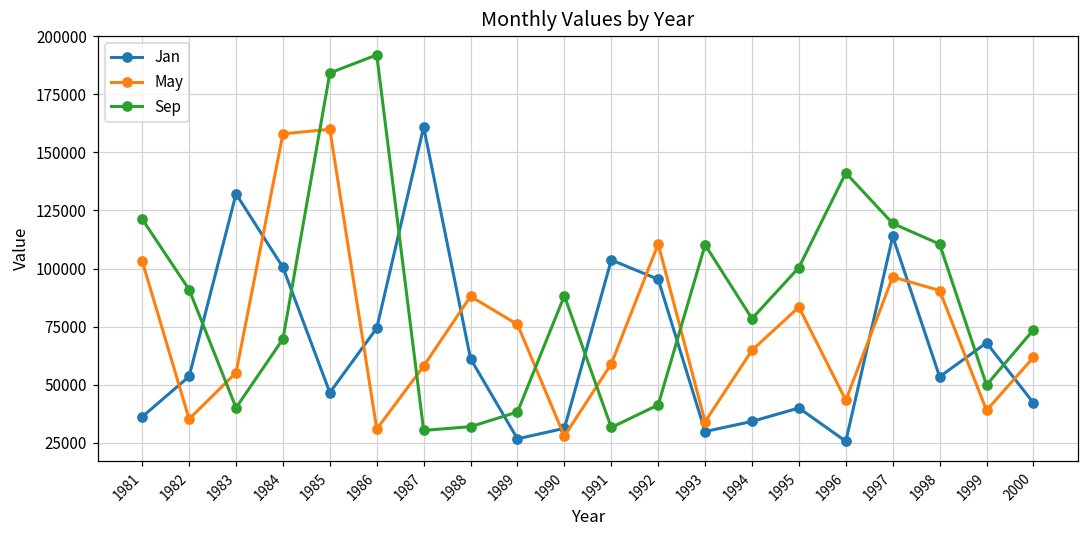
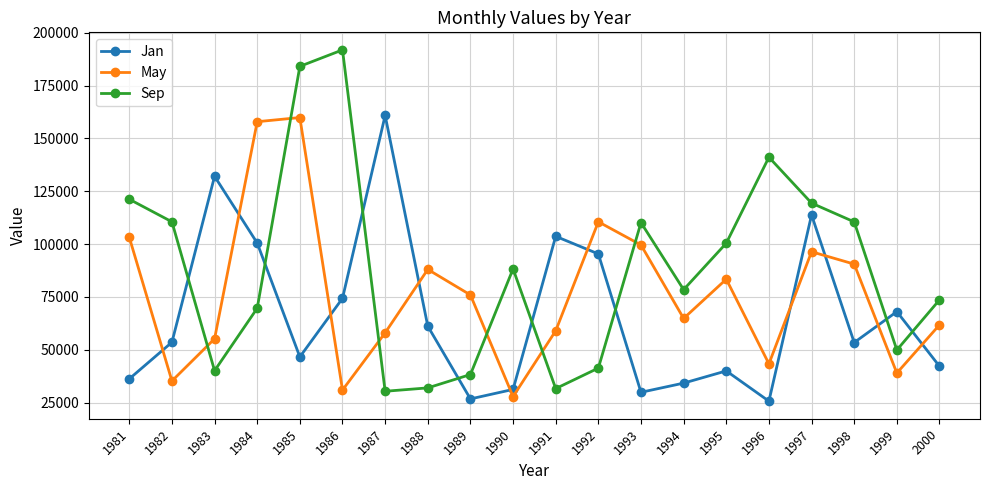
  {
    "Jan": {
      "1981": 36000,
      "1982": 54000,
      "1983": 132000,
      "1984": 100000,
      "1985": 47000,
      "1986": 74000,
      "1987": 161000,
      "1988": 61000,
      "1989": 27000,
      "1990": 31000,
      "1991": 104000,
      "1992": 95000,
      "1993": 30000,
      "1994": 34000,
      "1995": 40000,
      "1996": 26000,
      "1997": 114000,
      "1998": 53000,
      "1999": 68000,
      "2000": 42000
    },
    "May": {
      "1981": 103000,
      "1982": 35000,
      "1983": 55000,
      "1984": 158000,
      "1985": 160000,
      "1986": 31000,
      "1987": 58000,
      "1988": 88000,
      "1989": 76000,
      "1990": 28000,
      "1991": 59000,
      "1992": 111000,
-     "1993": 34000,
+     "1993": 100000,
      "1994": 65000,
      "1995": 83000,
      "1996": 43000,
      "1997": 96000,
      "1998": 91000,
      "1999": 39000,
      "2000": 62000
    },
    "Sep": {
      "1981": 121000,
-     "1982": 91000,
+     "1982": 111000,
      "1983": 40000,
      "1984": 70000,
      "1985": 184000,
      "1986": 192000,
      "1987": 30000,
      "1988": 32000,
      "1989": 38000,
      "1990": 88000,
      "1991": 32000,
      "1992": 41000,
      "1993": 110000,
      "1994": 78000,
      "1995": 100000,
      "1996": 141000,
      "1997": 119000,
      "1998": 111000,
      "1999": 50000,
      "2000": 74000
    }
  }
